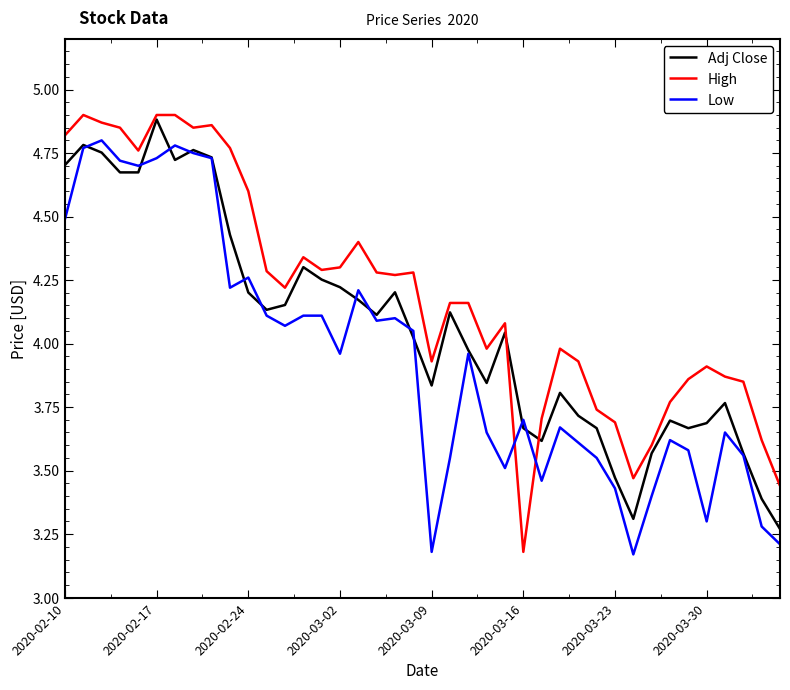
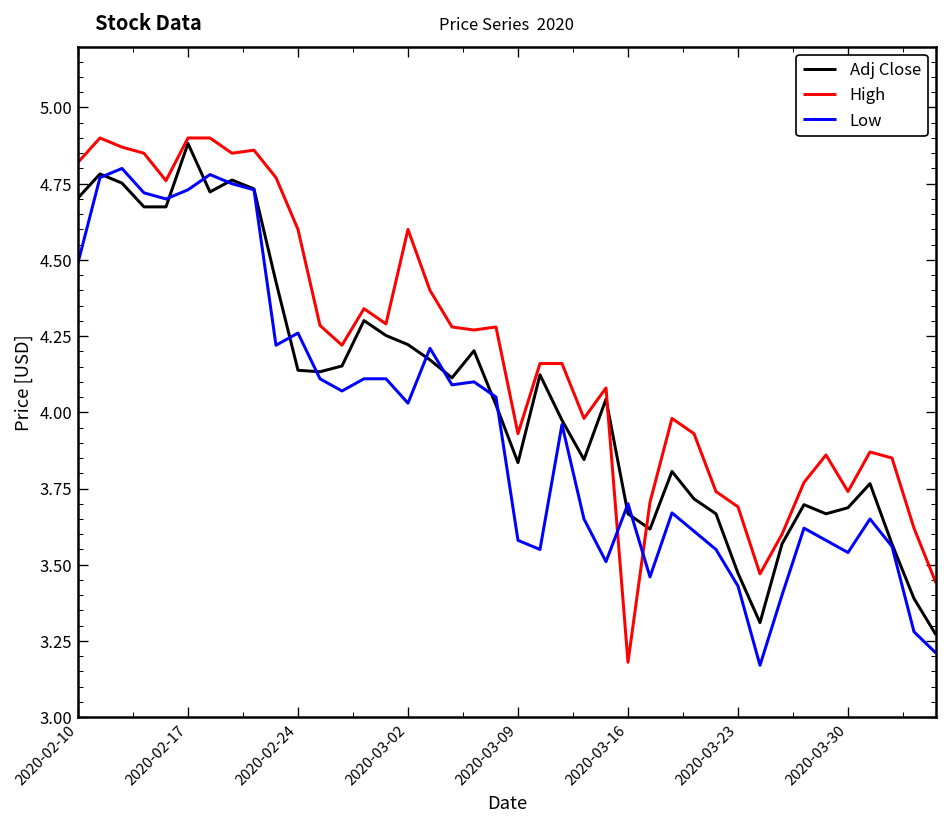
  {
    "Adj Close": {
      "2020-02-10": 4.70,
      "2020-02-17": 4.88,
-     "2020-02-24": 4.20,
+     "2020-02-24": 4.14,
      "2020-03-02": 4.22,
      "2020-03-09": 3.84,
      "2020-03-16": 3.67,
      "2020-03-23": 3.47,
      "2020-03-30": 3.69
    },
    "High": {
      "2020-02-10": 4.82,
      "2020-02-17": 4.90,
      "2020-02-24": 4.60,
-     "2020-03-02": 4.3,
+     "2020-03-02": 4.6,
      "2020-03-09": 3.93,
      "2020-03-16": 3.18,
      "2020-03-23": 3.69,
-     "2020-03-30": 3.91
+     "2020-03-30": 3.74
    },
    "Low": {
      "2020-02-10": 4.49,
      "2020-02-17": 4.73,
      "2020-02-24": 4.26,
-     "2020-03-02": 3.96,
-     "2020-03-09": 3.18,
+     "2020-03-02": 4.03,
+     "2020-03-09": 3.58,
      "2020-03-16": 3.70,
      "2020-03-23": 3.43,
-     "2020-03-30": 3.30
+     "2020-03-30": 3.54
    }
  }
